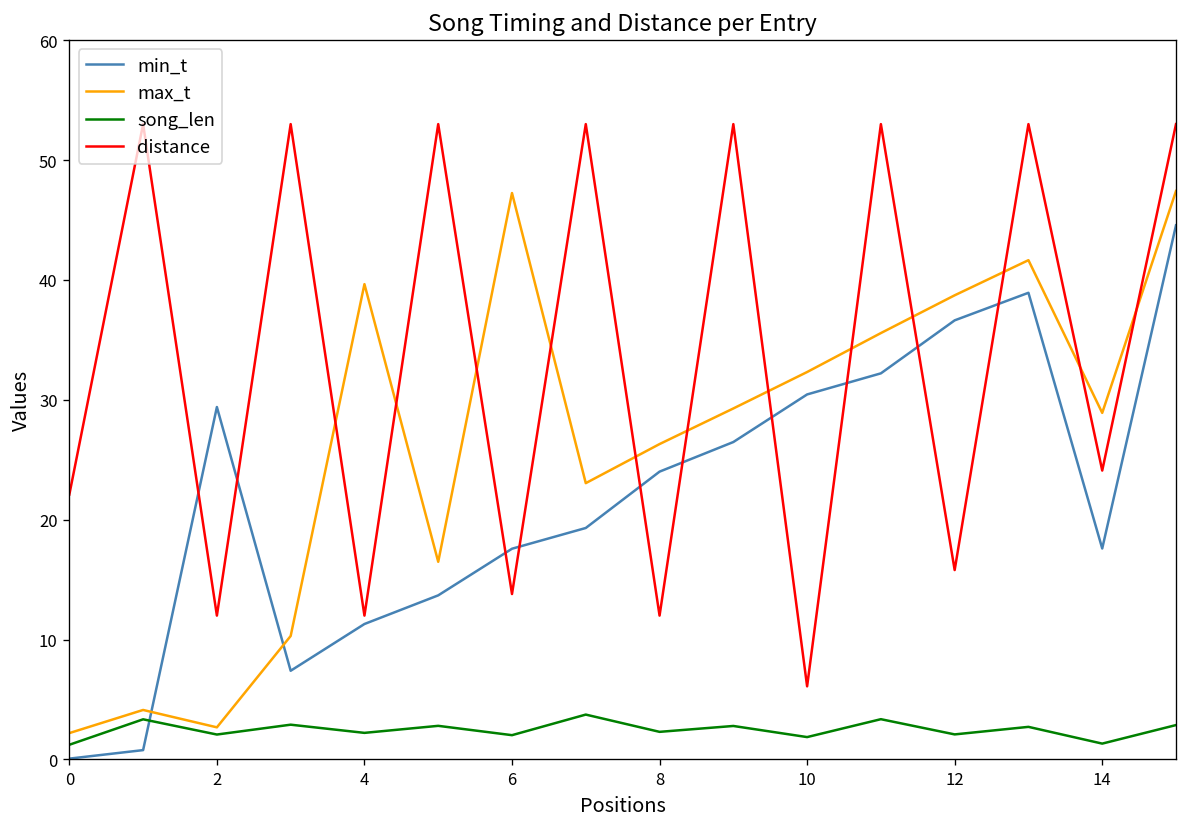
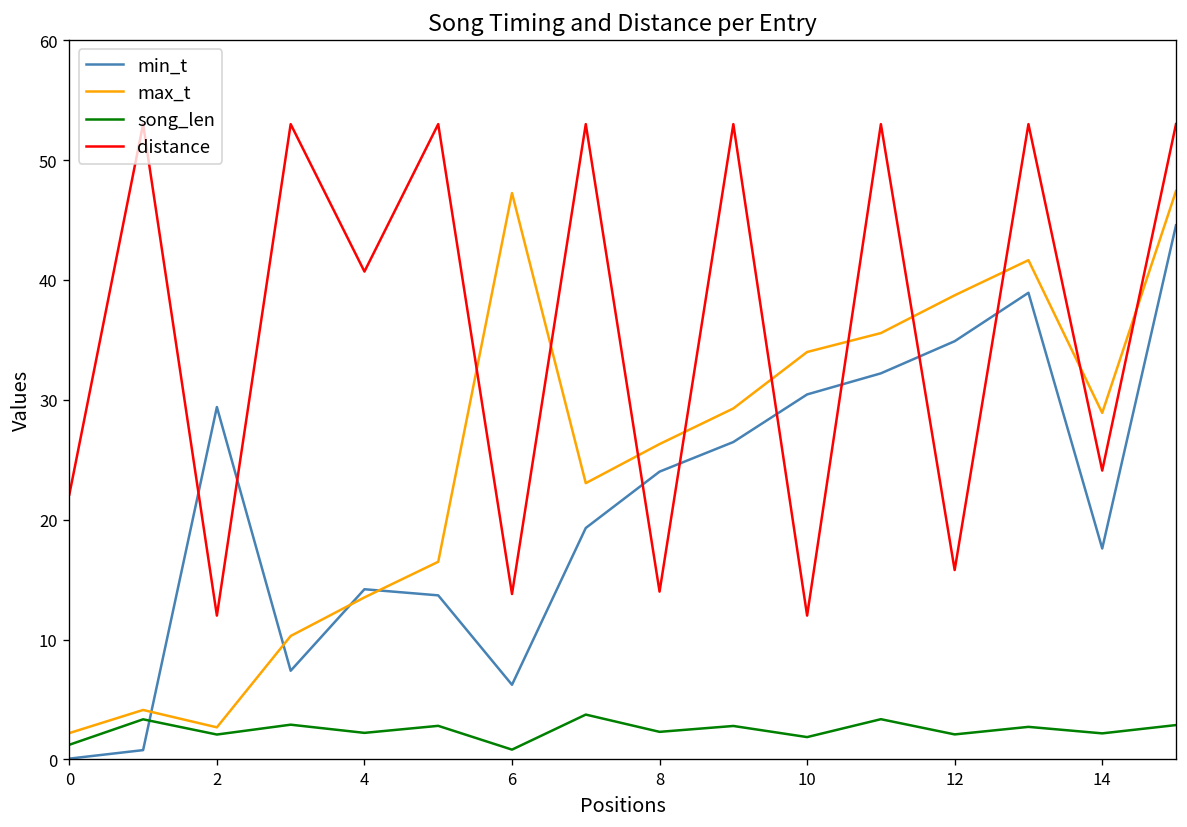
  {
    "min_t": {
      "0": 0,
      "2": 29,
-     "4": 11,
-     "6": 18,
+     "4": 14,
+     "6": 6,
      "8": 24,
      "10": 30,
-     "12": 37,
+     "12": 35,
      "14": 18
    },
    "max_t": {
      "0": 2,
      "2": 3,
-     "4": 40,
+     "4": 14,
      "6": 47,
      "8": 26,
-     "10": 32,
+     "10": 34,
      "12": 39,
      "14": 29
    },
    "song_len": {
      "0": 1,
      "2": 2,
      "4": 2,
-     "6": 2,
+     "6": 1,
      "8": 2,
      "10": 2,
      "12": 2,
-     "14": 1
+     "14": 2
    },
    "distance": {
      "0": 22,
      "2": 12,
-     "4": 12,
+     "4": 41,
      "6": 14,
-     "8": 12,
-     "10": 6,
+     "8": 14,
+     "10": 12,
      "12": 16,
      "14": 24
    }
  }
